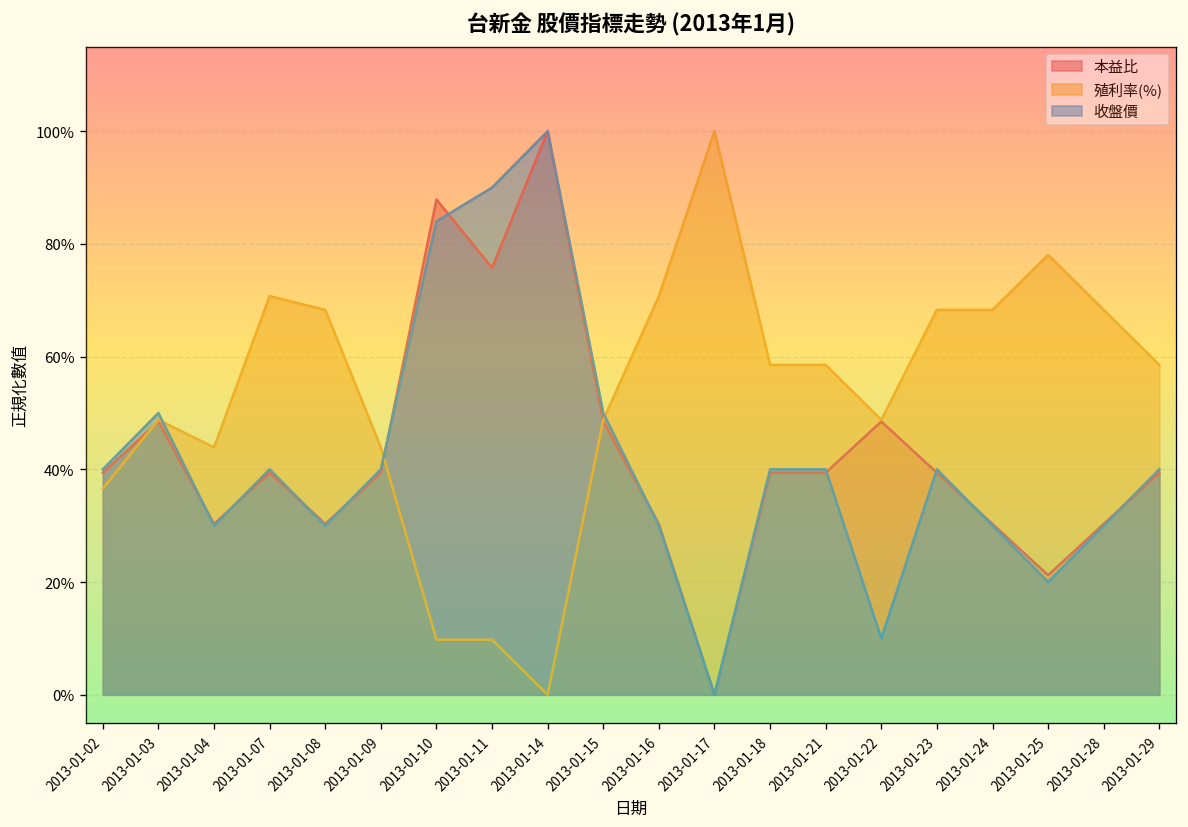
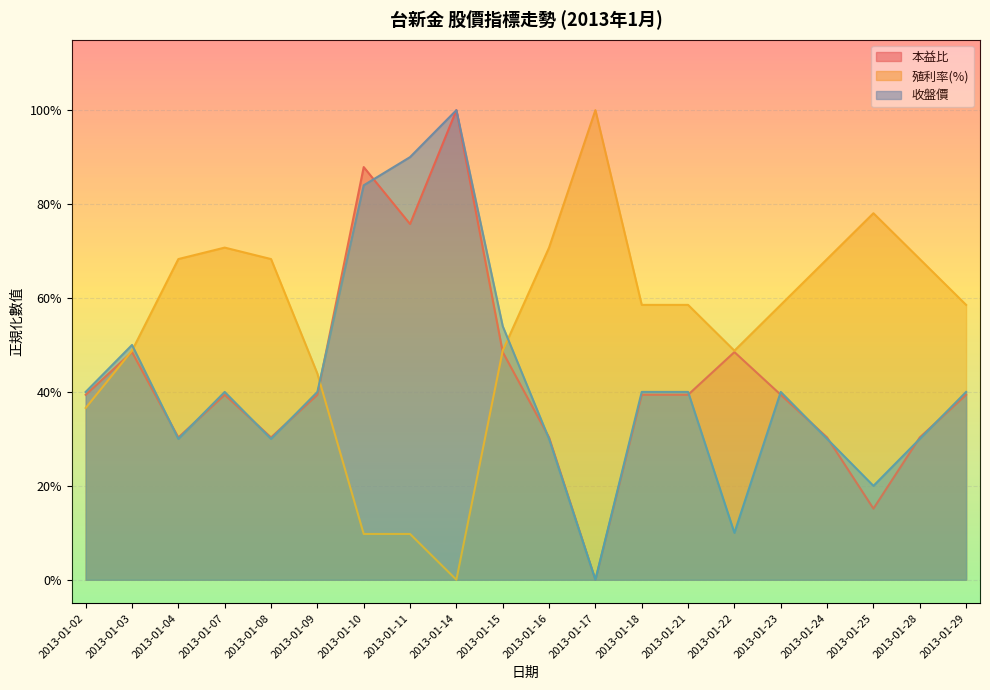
  {
    "本益比": {
      "2013-01-02": "39%",
      "2013-01-07": "39%",
      "2013-01-09": "39%",
      "2013-01-10": "88%",
      "2013-01-11": "76%",
      "2013-01-18": "39%",
      "2013-01-21": "39%",
      "2013-01-23": "39%",
-     "2013-01-25": "21%",
+     "2013-01-25": "15%",
      "2013-01-29": "39%"
    },
    "殖利率(%)": {
      "2013-01-02": "37%",
-     "2013-01-04": "44%",
+     "2013-01-04": "68%",
      "2013-01-07": "71%",
      "2013-01-08": "68%",
      "2013-01-09": "44%",
      "2013-01-10": "10%",
      "2013-01-11": "10%",
      "2013-01-14": "0%",
      "2013-01-16": "71%",
      "2013-01-17": "100%",
      "2013-01-18": "59%",
      "2013-01-21": "59%",
-     "2013-01-23": "68%",
+     "2013-01-23": "59%",
      "2013-01-24": "68%",
      "2013-01-25": "78%",
      "2013-01-28": "68%",
      "2013-01-29": "59%"
    },
    "收盤價": {
      "2013-01-02": "40%",
      "2013-01-03": "50%",
      "2013-01-07": "40%",
      "2013-01-09": "40%",
      "2013-01-10": "84%",
      "2013-01-11": "90%",
-     "2013-01-15": "50%",
+     "2013-01-15": "54%",
      "2013-01-18": "40%",
      "2013-01-21": "40%",
      "2013-01-22": "10%",
      "2013-01-23": "40%",
      "2013-01-25": "20%",
      "2013-01-29": "40%"
    }
  }
